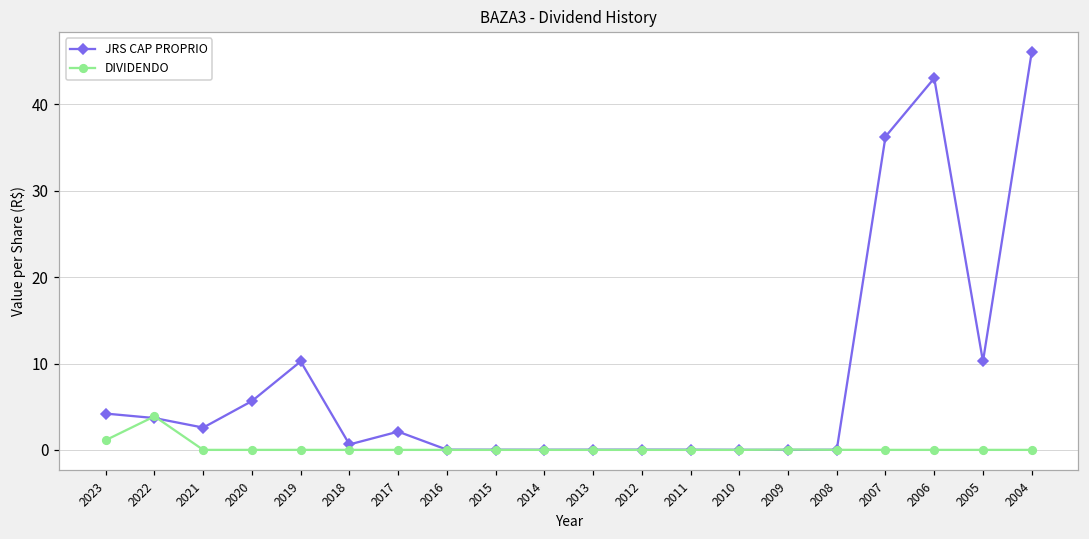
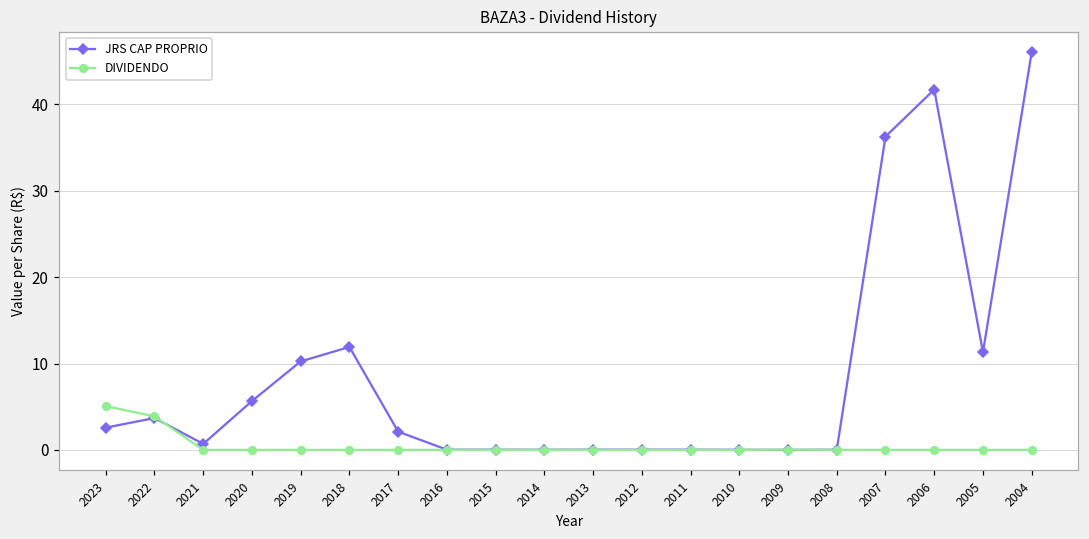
  {
    "JRS CAP PROPRIO": {
-     "2023": 4,
-     "2021": 3,
+     "2023": 3,
+     "2021": 1,
      "2020": 6,
      "2019": 10,
-     "2018": 1,
+     "2018": 12,
      "2017": 2,
      "2007": 36,
-     "2006": 43,
-     "2005": 10,
+     "2006": 42,
+     "2005": 11,
      "2004": 46
    },
    "DIVIDENDO": {
-     "2023": 1,
+     "2023": 5,
      "2021": 0,
      "2020": 0,
      "2019": 0,
      "2018": 0,
      "2017": 0,
      "2007": 0,
      "2006": 0,
      "2005": 0,
      "2004": 0
    }
  }
